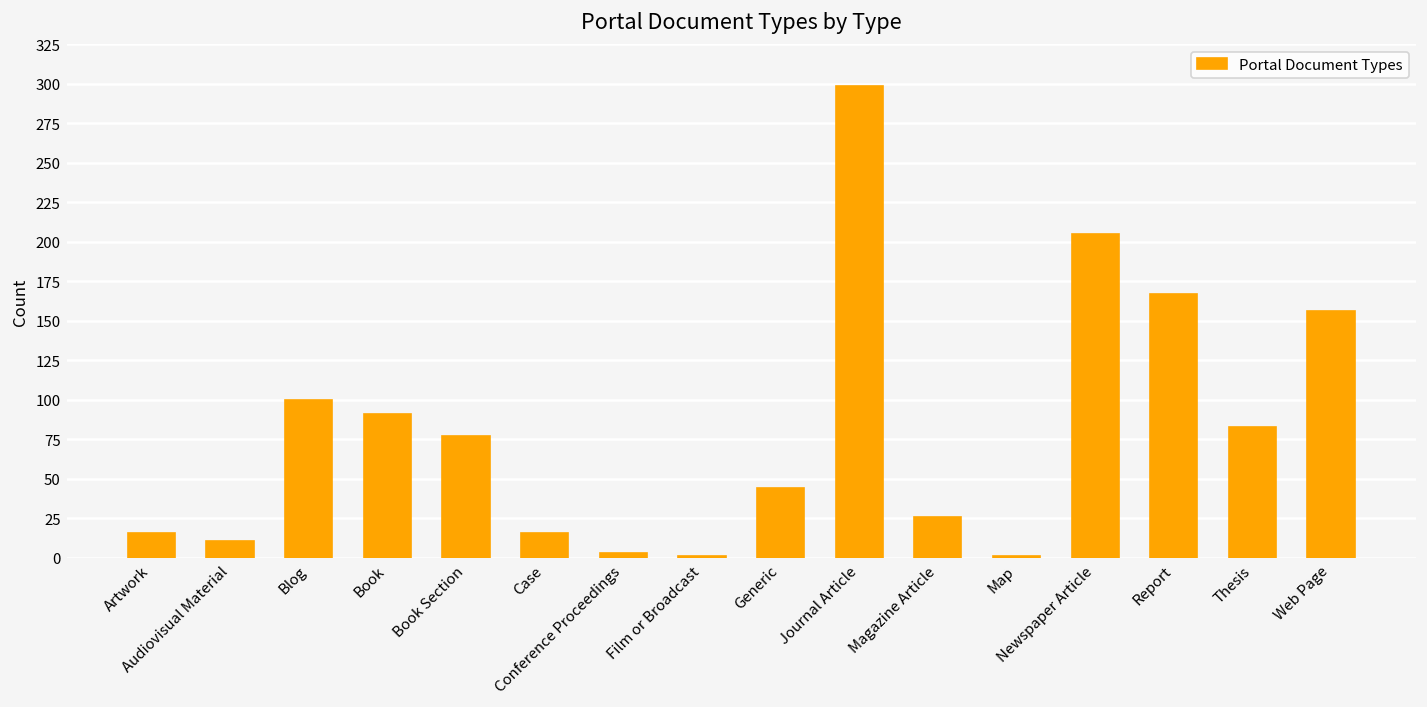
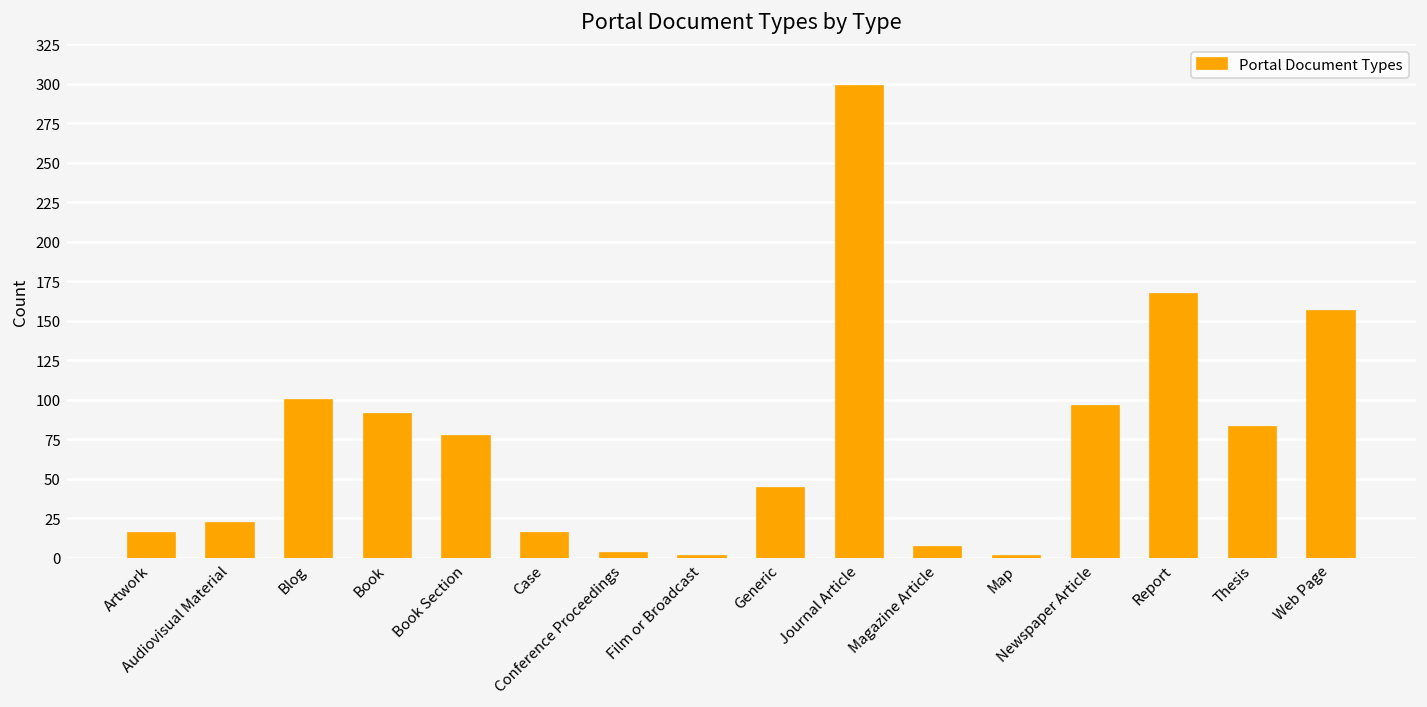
  {
    "Artwork": 16,
-   "Audiovisual Material": 11,
+   "Audiovisual Material": 22,
    "Blog": 100,
    "Book": 91,
    "Book Section": 77,
    "Case": 16,
    "Conference Proceedings": 3,
    "Generic": 44,
    "Journal Article": 299,
-   "Magazine Article": 26,
-   "Newspaper Article": 205,
+   "Magazine Article": 7,
+   "Newspaper Article": 96,
    "Report": 167,
    "Thesis": 83,
    "Web Page": 156
  }
